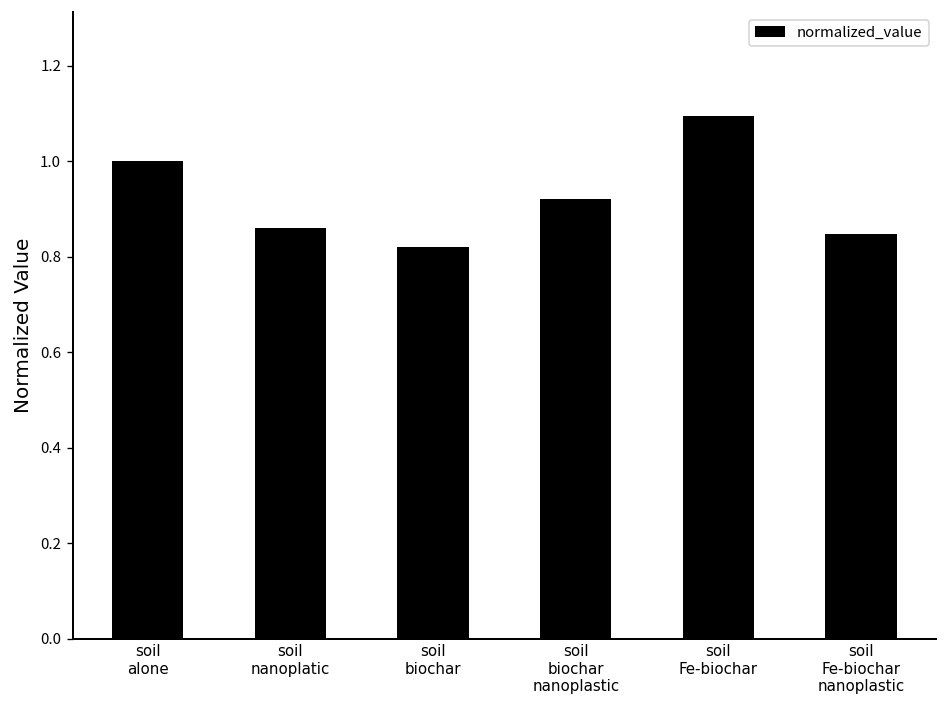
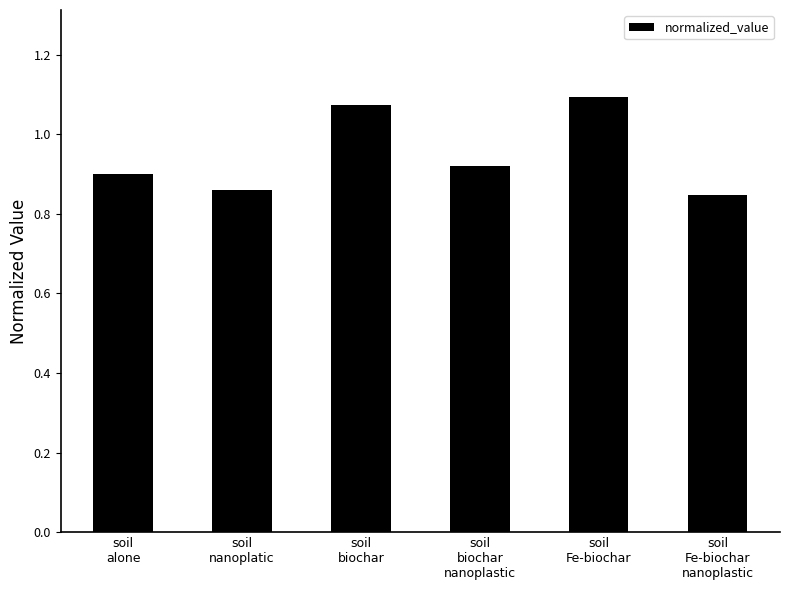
  {
-   "soil alone": 1.0,
+   "soil alone": 0.9,
    "soil nanoplatic": 0.86,
-   "soil biochar": 0.82,
+   "soil biochar": 1.07,
    "soil biochar nanoplastic": 0.92,
    "soil Fe-biochar": 1.09,
    "soil Fe-biochar nanoplastic": 0.85
  }
